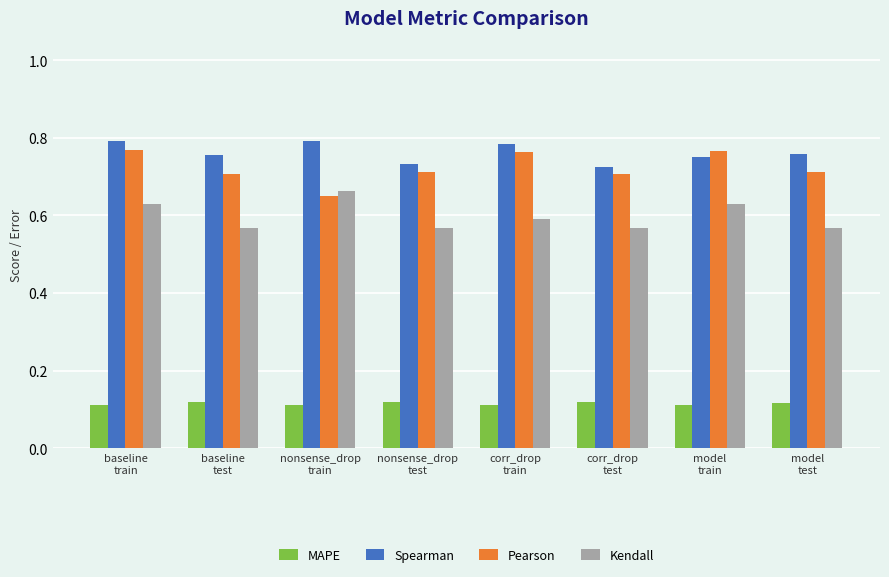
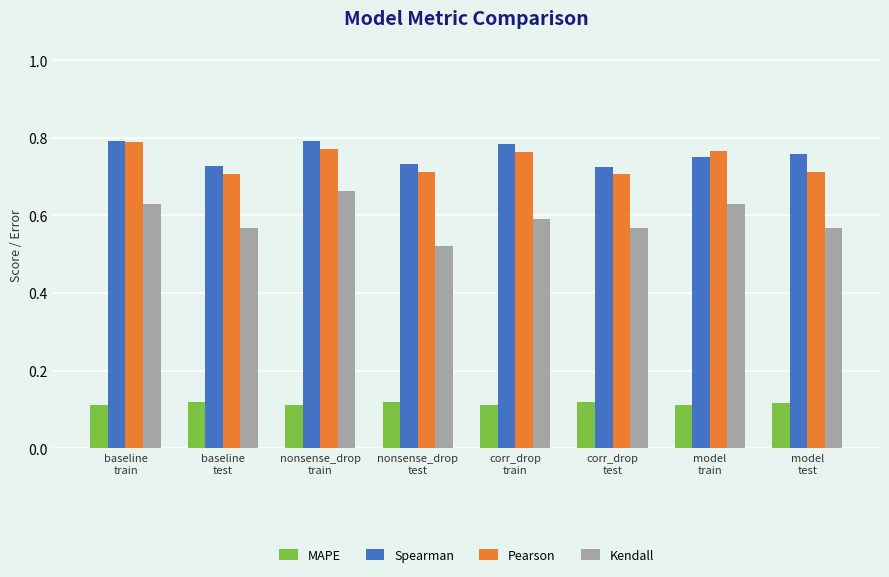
  {
    "MAPE": {
      "baseline train": 0.11,
      "baseline test": 0.12,
      "nonsense_drop train": 0.11,
      "nonsense_drop test": 0.12,
      "corr_drop train": 0.11,
      "corr_drop test": 0.12,
      "model train": 0.11,
      "model test": 0.12
    },
    "Spearman": {
      "baseline train": 0.79,
-     "baseline test": 0.76,
+     "baseline test": 0.73,
      "nonsense_drop train": 0.79,
      "nonsense_drop test": 0.73,
      "corr_drop train": 0.78,
      "corr_drop test": 0.73,
      "model train": 0.75,
      "model test": 0.76
    },
    "Pearson": {
-     "baseline train": 0.77,
+     "baseline train": 0.79,
      "baseline test": 0.71,
-     "nonsense_drop train": 0.65,
+     "nonsense_drop train": 0.77,
      "nonsense_drop test": 0.71,
      "corr_drop train": 0.76,
      "corr_drop test": 0.71,
      "model train": 0.77,
      "model test": 0.71
    },
    "Kendall": {
      "baseline train": 0.63,
      "baseline test": 0.57,
      "nonsense_drop train": 0.66,
-     "nonsense_drop test": 0.57,
+     "nonsense_drop test": 0.52,
      "corr_drop train": 0.59,
      "corr_drop test": 0.57,
      "model train": 0.63,
      "model test": 0.57
    }
  }
